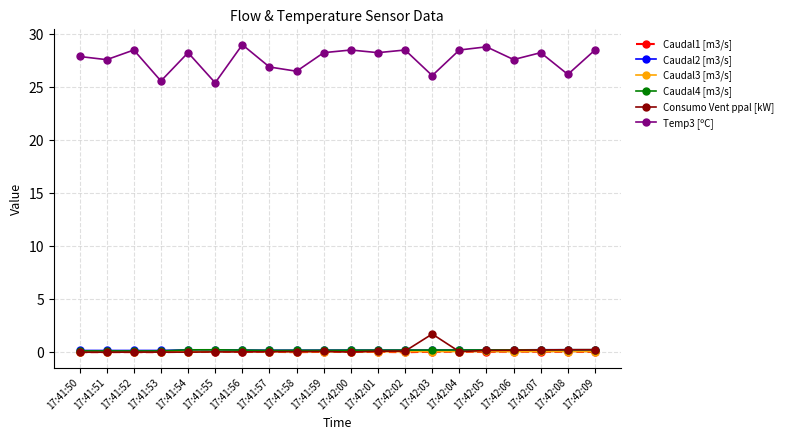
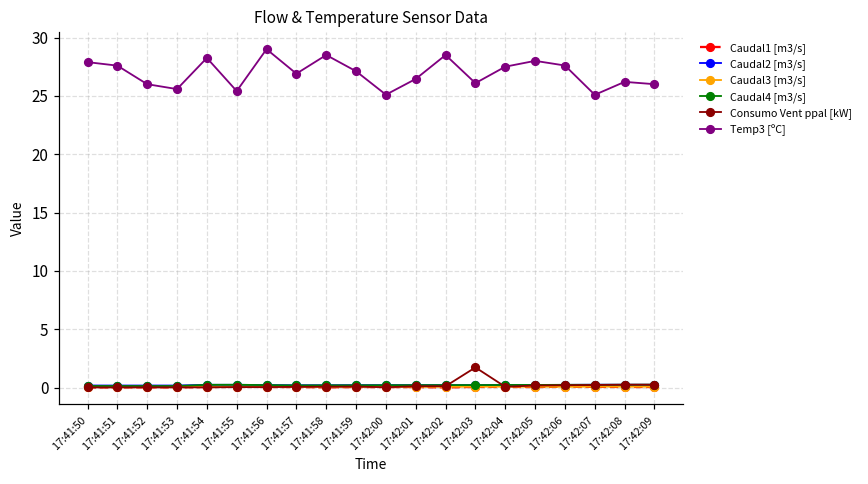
  {
    "Consumo Vent ppal [kW]": {
      "17:42:03": 1.7
    },
    "Temp3 [ºC]": {
      "17:41:50": 27.9,
      "17:41:51": 27.6,
-     "17:41:52": 28.5,
+     "17:41:52": 26.0,
      "17:41:53": 25.6,
      "17:41:54": 28.3,
      "17:41:55": 25.4,
      "17:41:56": 29.0,
      "17:41:57": 26.9,
-     "17:41:58": 26.5,
-     "17:41:59": 28.3,
-     "17:42:00": 28.5,
-     "17:42:01": 28.3,
+     "17:41:58": 28.5,
+     "17:41:59": 27.1,
+     "17:42:00": 25.1,
+     "17:42:01": 26.5,
      "17:42:02": 28.5,
      "17:42:03": 26.1,
-     "17:42:04": 28.5,
-     "17:42:05": 28.8,
+     "17:42:04": 27.5,
+     "17:42:05": 28.0,
      "17:42:06": 27.6,
-     "17:42:07": 28.3,
+     "17:42:07": 25.1,
      "17:42:08": 26.2,
-     "17:42:09": 28.5
+     "17:42:09": 26.0
    }
  }
